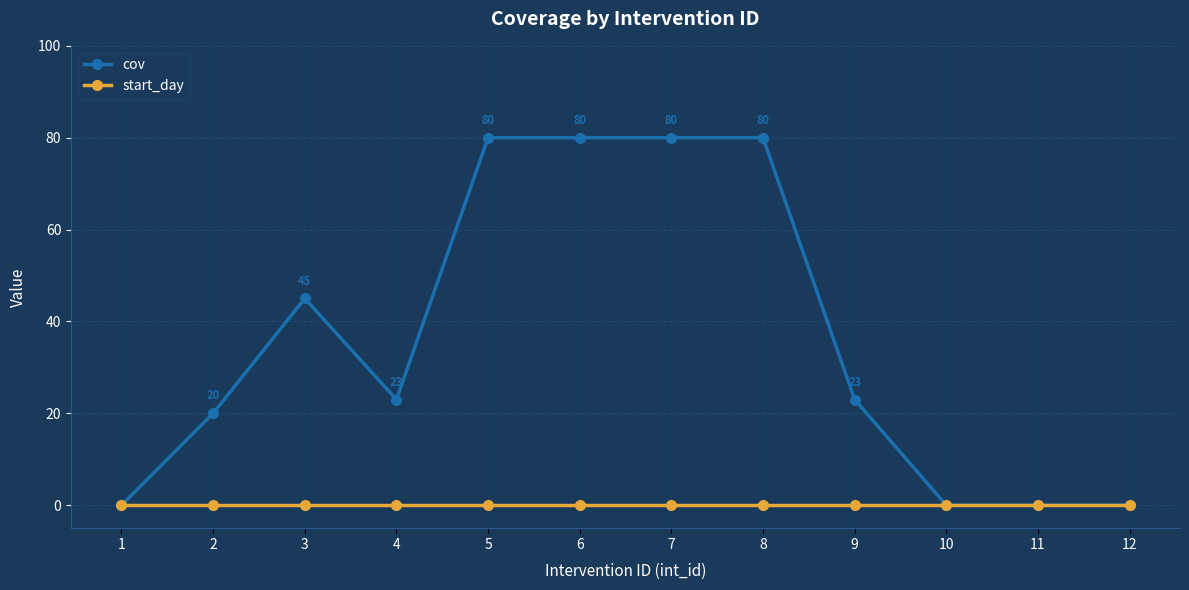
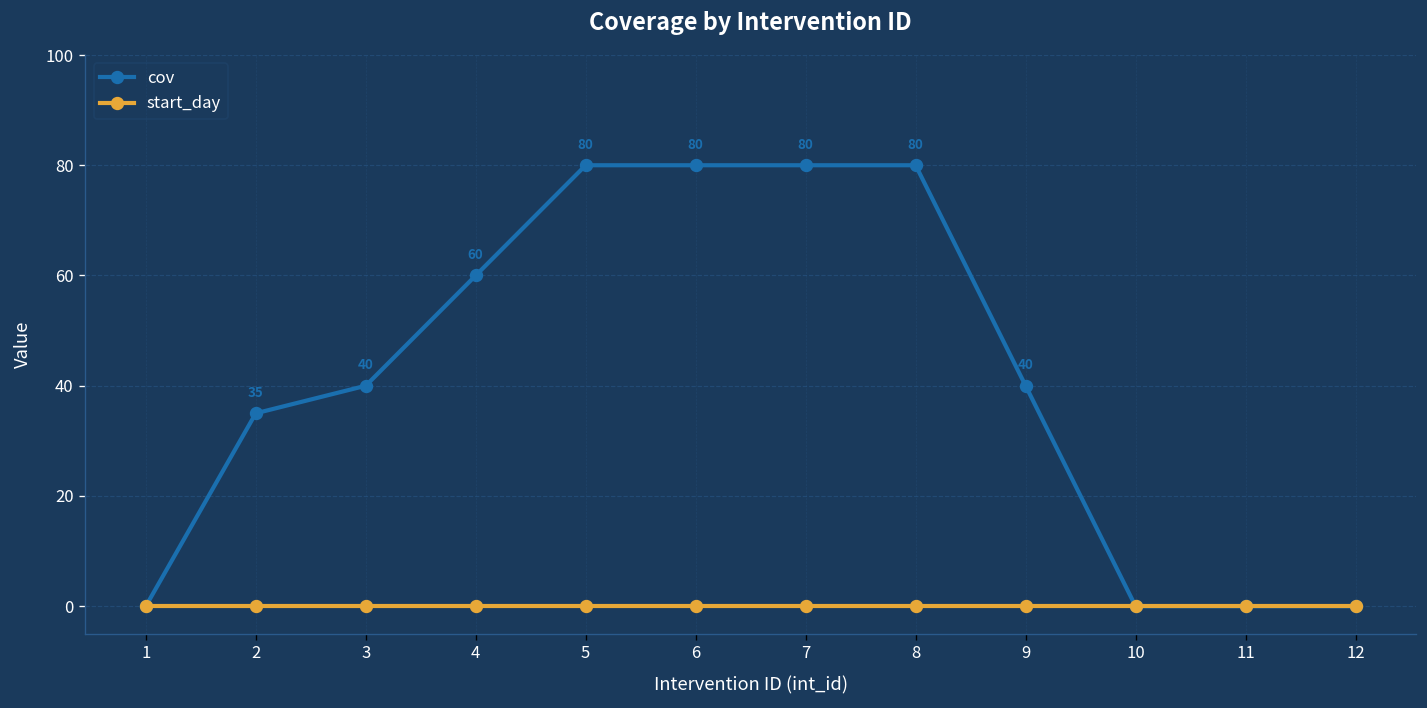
  {
    "cov": {
-     "2": 20,
-     "3": 45,
-     "4": 23,
+     "2": 35,
+     "3": 40,
+     "4": 60,
      "5": 80,
      "6": 80,
      "7": 80,
      "8": 80,
-     "9": 23
+     "9": 40
    },
    "start_day": {
      "2": 0,
      "3": 0,
      "4": 0,
      "5": 0,
      "6": 0,
      "7": 0,
      "8": 0,
      "9": 0
    }
  }
